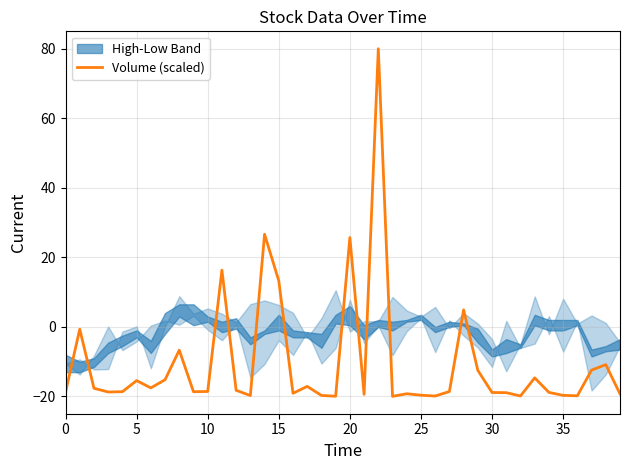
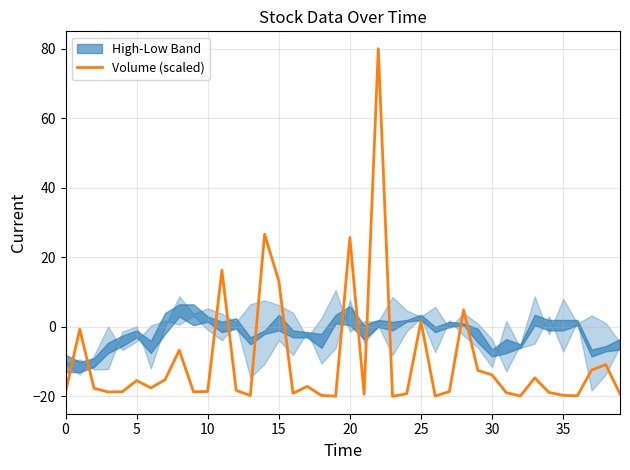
  {
    "Volume (scaled)": {
      "0": -19,
      "5": -15,
      "10": -19,
      "15": 13,
      "20": 26,
-     "25": -20,
-     "30": -19,
+     "25": 2,
+     "30": -14,
      "35": -20
    }
  }
